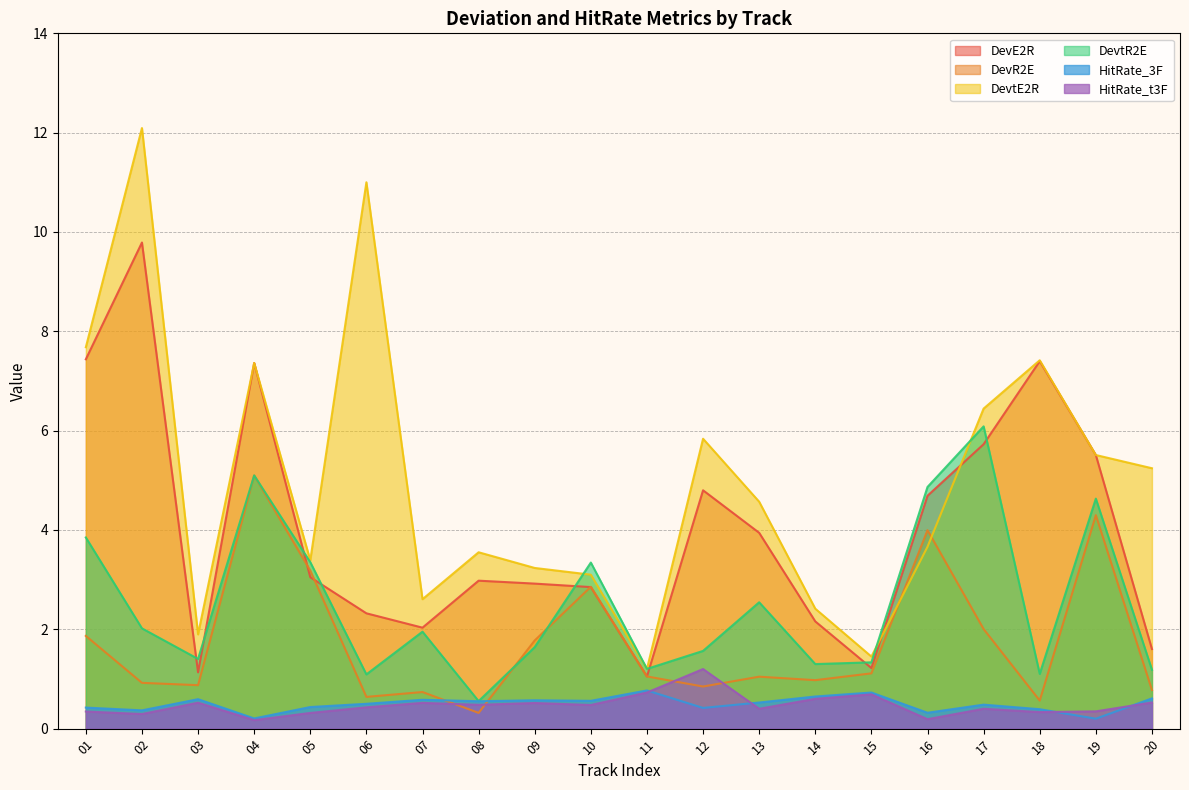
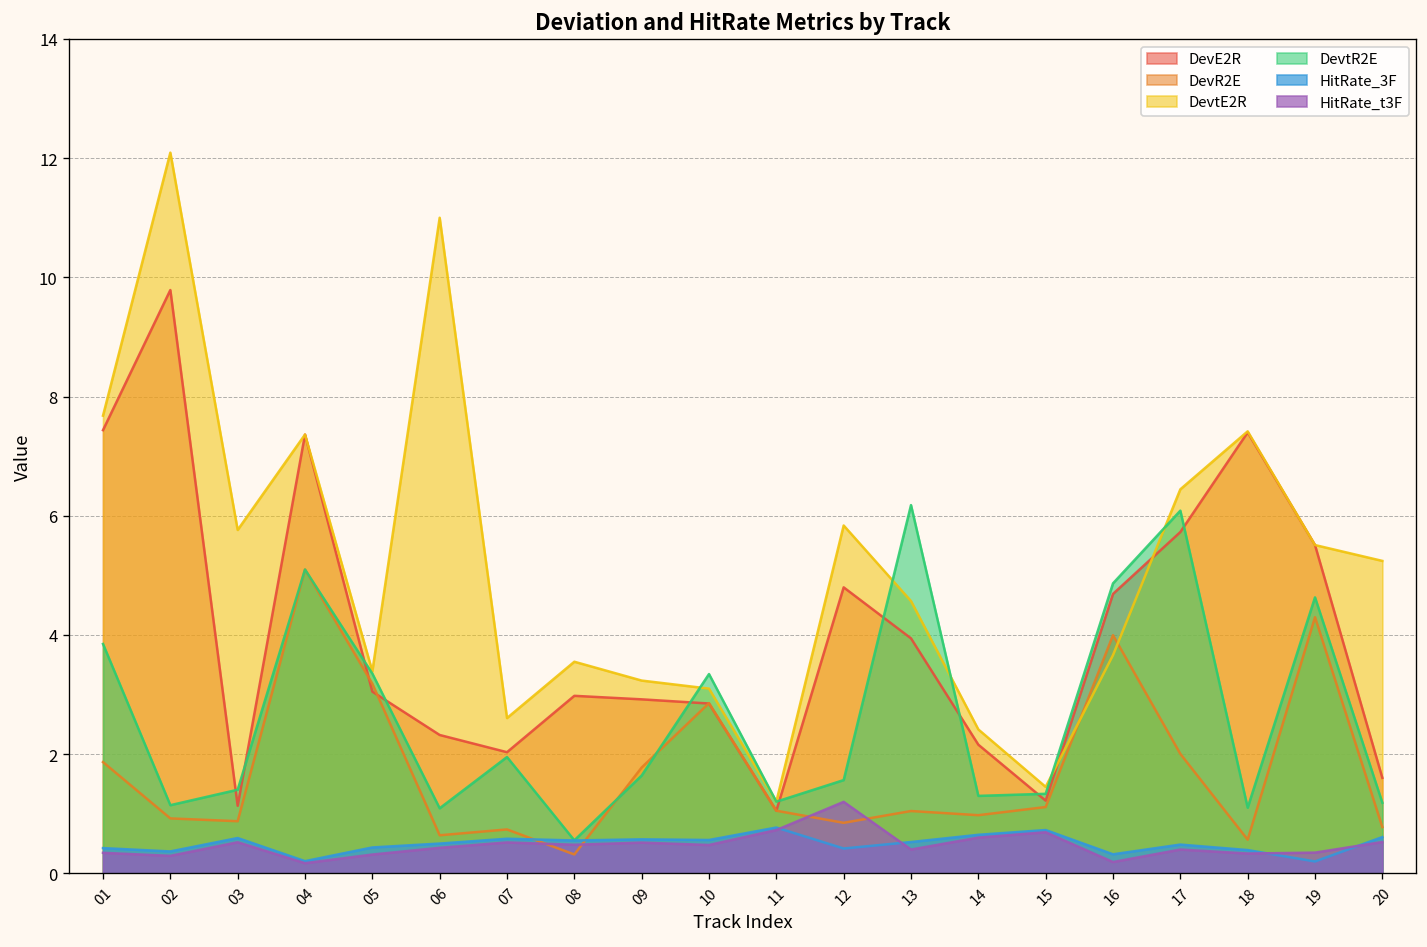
  {
    "DevtE2R": {
      "01": 7.7,
      "02": 12.1,
-     "03": 1.9,
+     "03": 5.8,
      "06": 11.0,
      "07": 2.6,
      "08": 3.6,
      "09": 3.2,
      "10": 3.1,
      "12": 5.8,
      "13": 4.6,
      "14": 2.4,
      "15": 1.5,
      "16": 3.7,
      "17": 6.4,
      "20": 5.2
    },
    "DevtR2E": {
      "01": 3.8,
-     "02": 2.0,
+     "02": 1.1,
      "03": 1.4,
      "06": 1.1,
      "07": 2.0,
      "09": 1.6,
      "10": 3.3,
      "12": 1.6,
-     "13": 2.5,
+     "13": 6.2,
      "14": 1.3,
      "15": 1.3,
      "16": 4.9,
      "17": 6.1,
      "18": 1.1,
      "19": 4.6,
      "20": 1.2
    },
    "HitRate_3F": {
      "01": 0.4,
      "02": 0.4,
      "03": 0.6,
      "05": 0.4,
      "06": 0.5,
      "07": 0.6,
      "09": 0.6,
      "10": 0.6,
      "12": 0.4,
      "13": 0.5,
      "16": 0.3,
      "17": 0.5,
      "18": 0.4,
      "19": 0.2,
      "20": 0.6
    },
    "HitRate_t3F": {
      "01": 0.3,
      "02": 0.3,
      "03": 0.5,
      "05": 0.3,
      "06": 0.4,
      "07": 0.5,
      "08": 0.5,
      "09": 0.5,
      "10": 0.5,
      "12": 1.2,
      "13": 0.4,
      "16": 0.2,
      "17": 0.4,
      "18": 0.3,
      "19": 0.3,
      "20": 0.5
    }
  }
